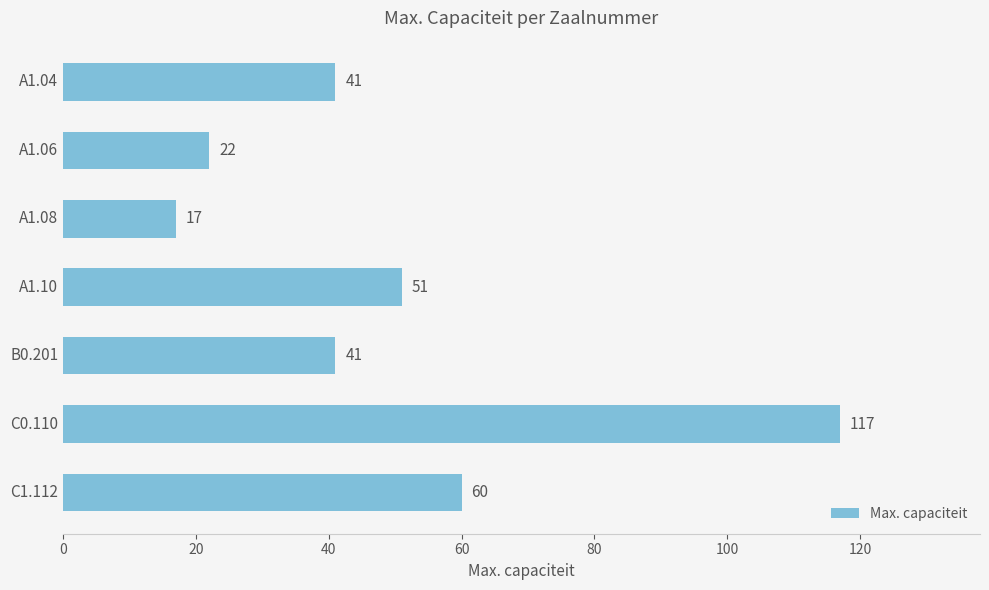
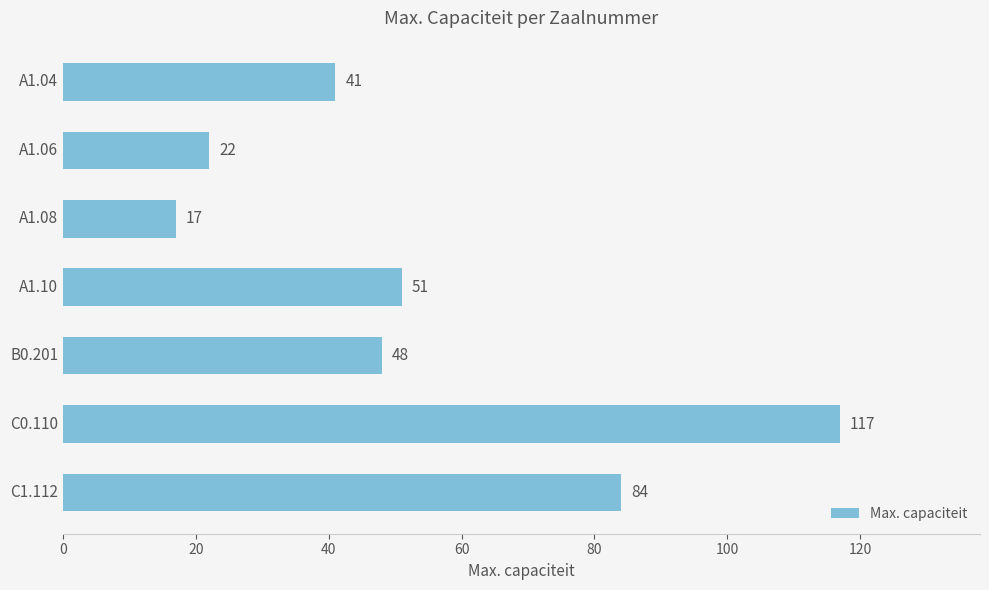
  {
    "A1.04": 41,
    "A1.06": 22,
    "A1.08": 17,
    "A1.10": 51,
-   "B0.201": 41,
+   "B0.201": 48,
    "C0.110": 117,
-   "C1.112": 60
+   "C1.112": 84
  }
